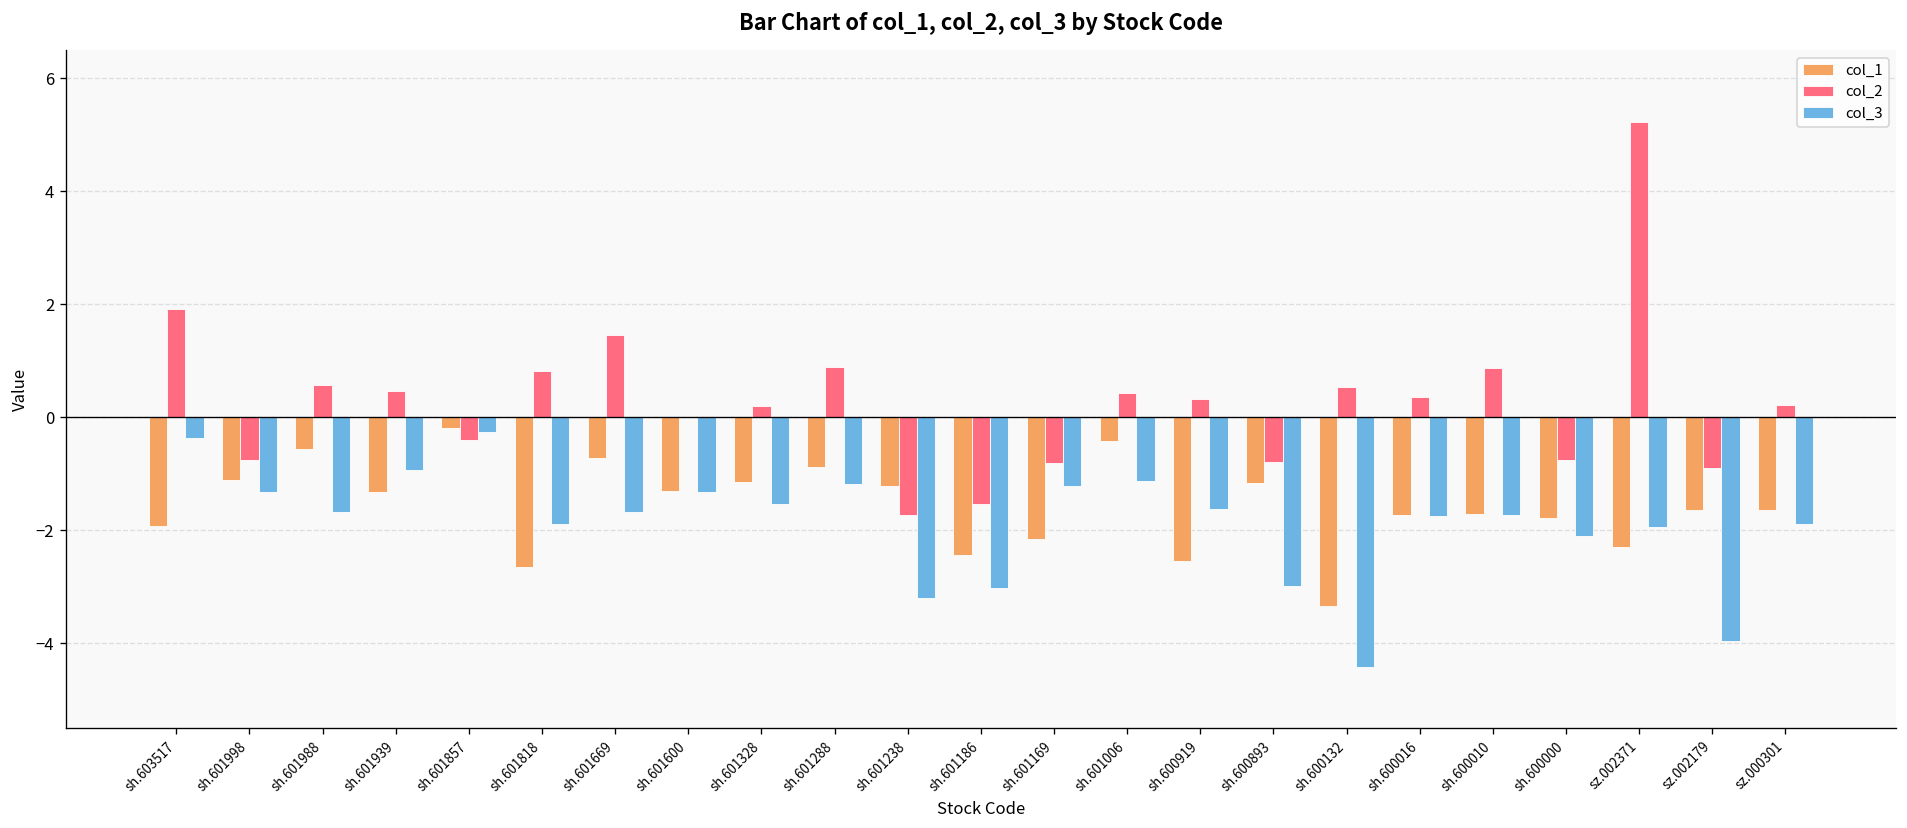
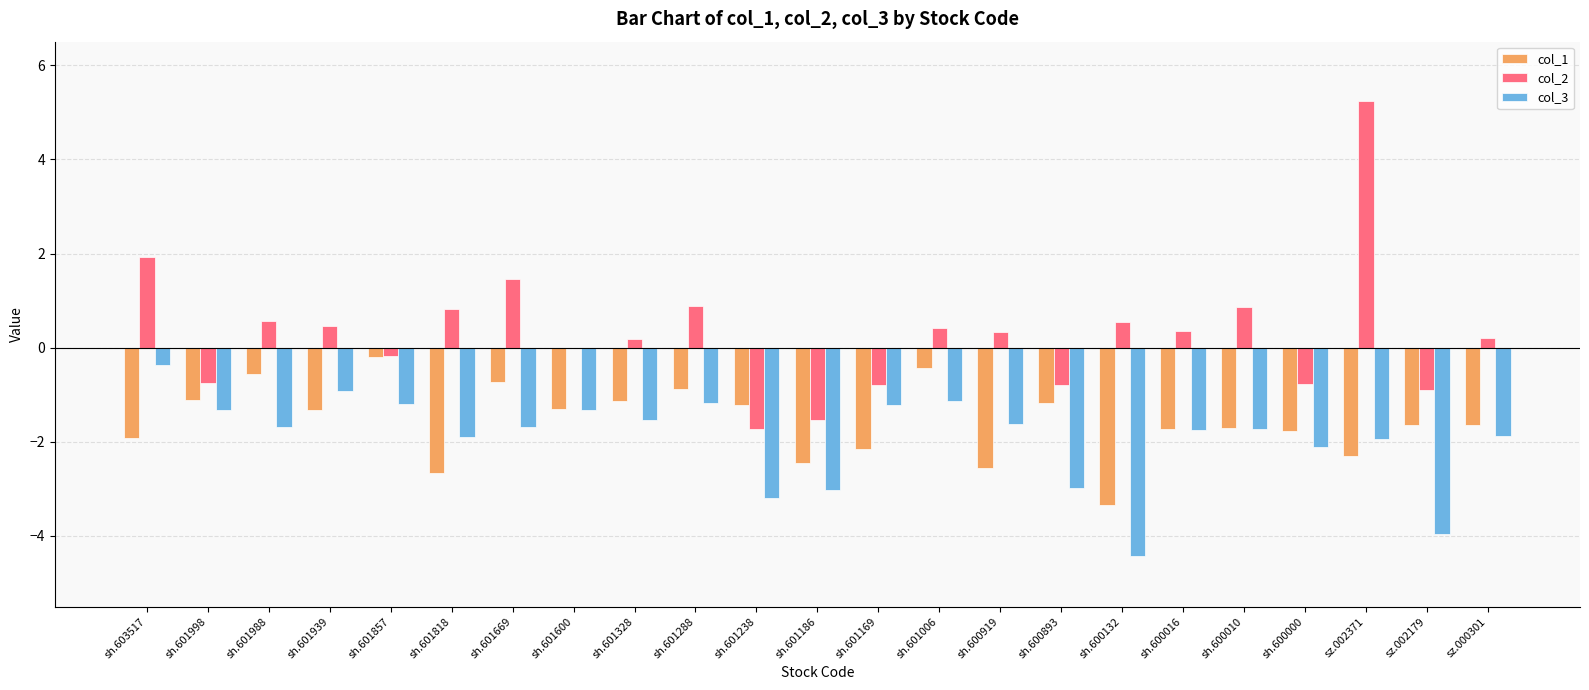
  {
    "col_1": {
      "sh.603517": -1.9,
      "sh.601998": -1.1,
      "sh.601988": -0.6,
      "sh.601939": -1.3,
      "sh.601857": -0.2,
      "sh.601818": -2.7,
      "sh.601669": -0.7,
      "sh.601600": -1.3,
      "sh.601328": -1.1,
      "sh.601288": -0.9,
      "sh.601238": -1.2,
      "sh.601186": -2.4,
      "sh.601169": -2.2,
      "sh.601006": -0.4,
      "sh.600919": -2.6,
      "sh.600893": -1.2,
      "sh.600132": -3.3,
      "sh.600016": -1.7,
      "sh.600010": -1.7,
      "sh.600000": -1.8,
      "sz.002371": -2.3,
      "sz.002179": -1.6,
      "sz.000301": -1.6
    },
    "col_2": {
      "sh.603517": 1.9,
      "sh.601998": -0.8,
      "sh.601988": 0.6,
      "sh.601939": 0.5,
-     "sh.601857": -0.4,
+     "sh.601857": -0.2,
      "sh.601818": 0.8,
      "sh.601669": 1.5,
      "sh.601600": 0.0,
      "sh.601328": 0.2,
      "sh.601288": 0.9,
      "sh.601238": -1.7,
      "sh.601186": -1.5,
      "sh.601169": -0.8,
      "sh.601006": 0.4,
      "sh.600919": 0.3,
      "sh.600893": -0.8,
      "sh.600132": 0.5,
      "sh.600016": 0.4,
      "sh.600010": 0.9,
      "sh.600000": -0.8,
      "sz.002371": 5.2,
      "sz.002179": -0.9,
      "sz.000301": 0.2
    },
    "col_3": {
      "sh.603517": -0.4,
      "sh.601998": -1.3,
      "sh.601988": -1.7,
      "sh.601939": -0.9,
-     "sh.601857": -0.3,
+     "sh.601857": -1.2,
      "sh.601818": -1.9,
      "sh.601669": -1.7,
      "sh.601600": -1.3,
      "sh.601328": -1.5,
      "sh.601288": -1.2,
      "sh.601238": -3.2,
      "sh.601186": -3.0,
      "sh.601169": -1.2,
      "sh.601006": -1.1,
      "sh.600919": -1.6,
      "sh.600893": -3.0,
      "sh.600132": -4.4,
      "sh.600016": -1.8,
      "sh.600010": -1.7,
      "sh.600000": -2.1,
      "sz.002371": -1.9,
      "sz.002179": -4.0,
      "sz.000301": -1.9
    }
  }
